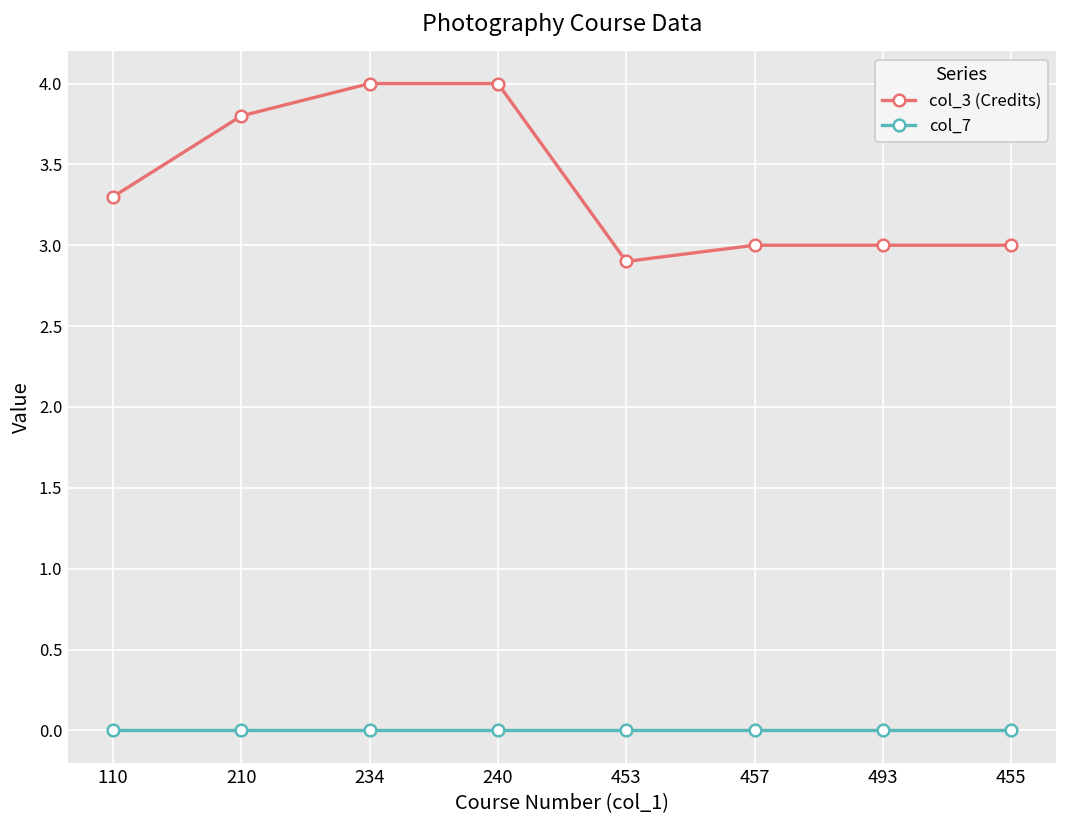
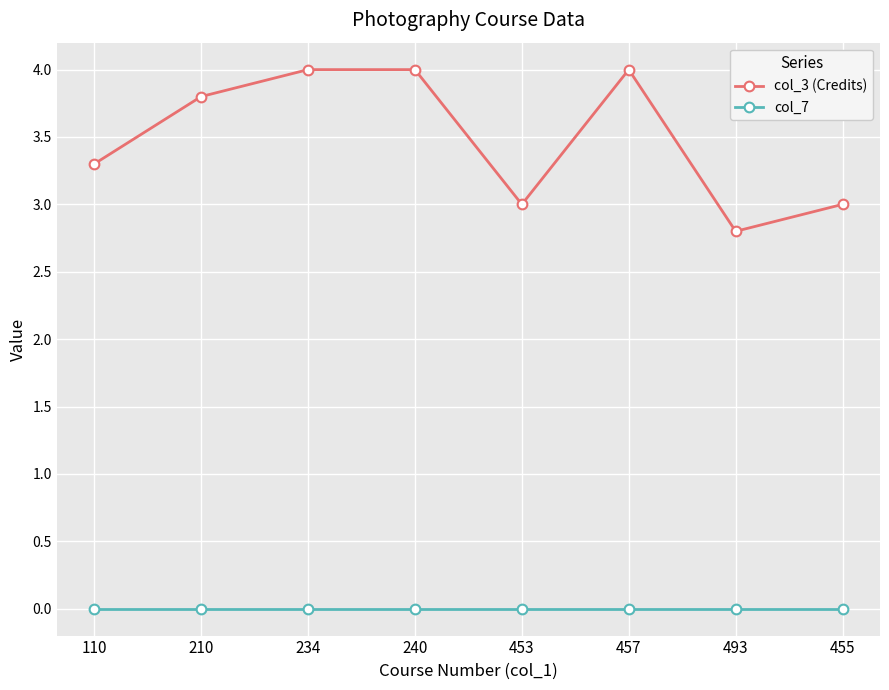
  {
    "col_3 (Credits)": {
      "110": 3.3,
      "210": 3.8,
      "234": 4.0,
      "240": 4.0,
-     "453": 2.9,
-     "457": 3,
-     "493": 3.0,
+     "453": 3.0,
+     "457": 4,
+     "493": 2.8,
      "455": 3.0
    },
    "col_7": {
      "110": 0.0,
      "210": 0.0,
      "234": 0.0,
      "240": 0.0,
      "453": 0.0,
      "457": 0.0,
      "493": 0.0,
      "455": 0.0
    }
  }
